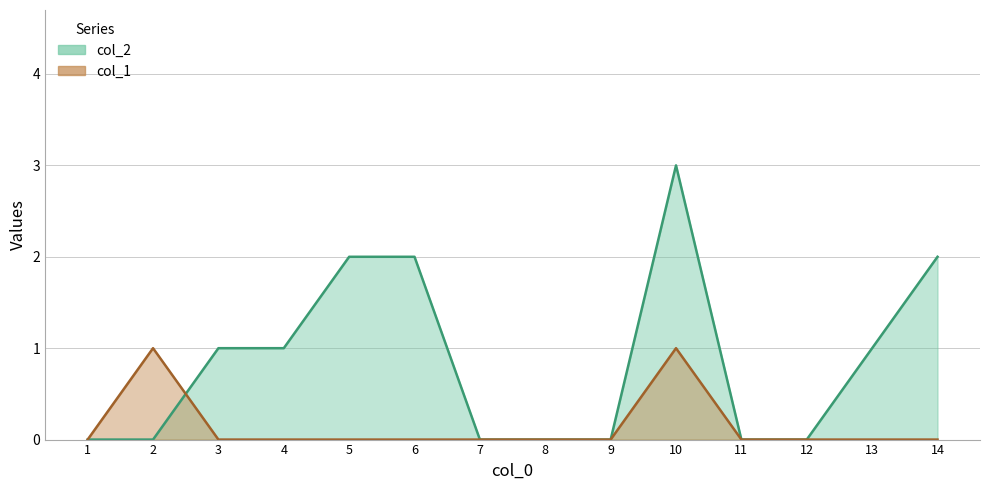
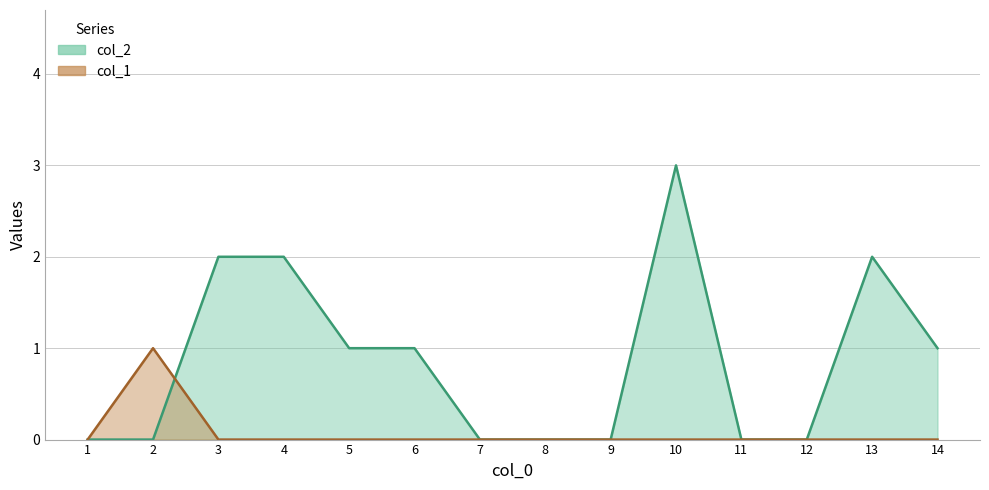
  {
    "col_2": {
      "2": 0,
-     "3": 1,
-     "4": 1,
-     "5": 2,
-     "6": 2,
+     "3": 2,
+     "4": 2,
+     "5": 1,
+     "6": 1,
      "10": 3,
-     "13": 1,
-     "14": 2
+     "13": 2,
+     "14": 1
    },
    "col_1": {
      "2": 1,
      "3": 0,
      "4": 0,
      "5": 0,
      "6": 0,
-     "10": 1,
+     "10": 0,
      "13": 0,
      "14": 0
    }
  }
